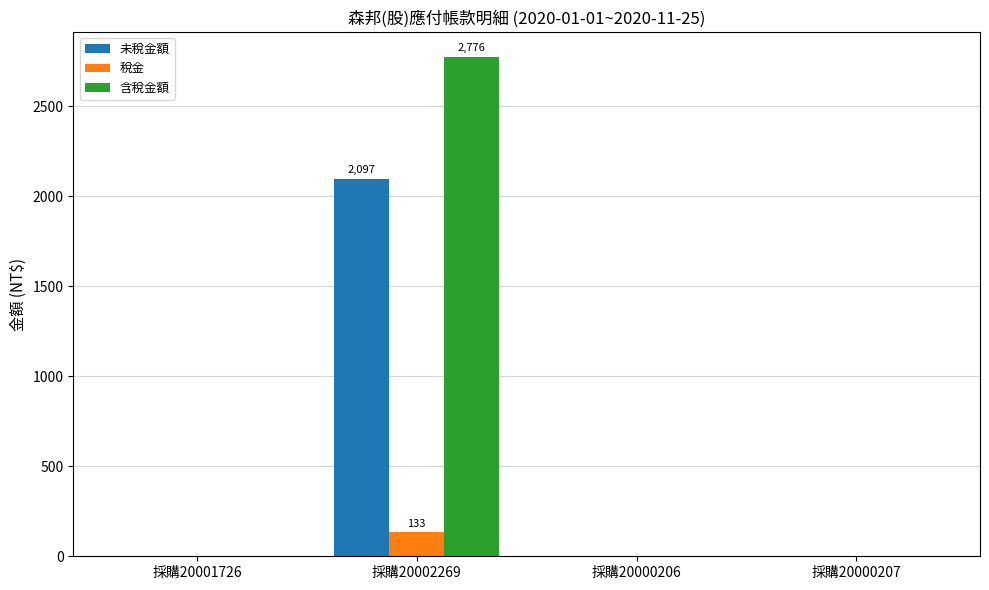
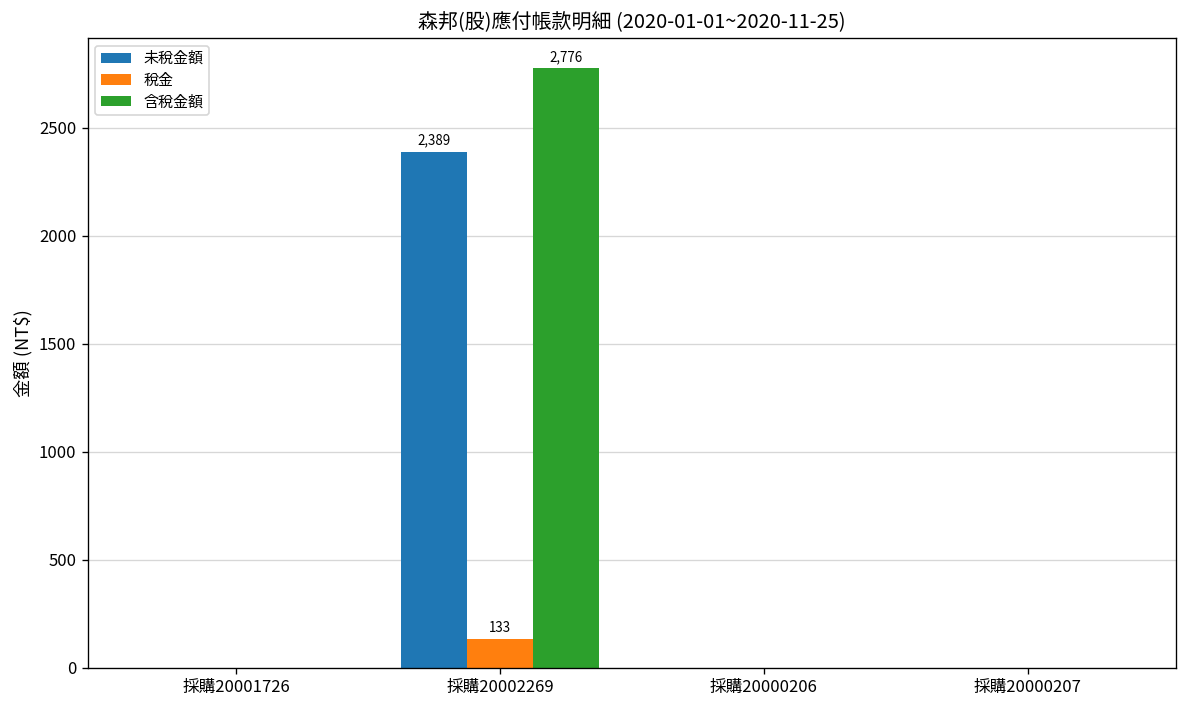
  {
    "未稅金額": {
-     "採購20002269": "2,097"
+     "採購20002269": "2,389"
    },
    "稅金": {
      "採購20002269": "133"
    },
    "含稅金額": {
      "採購20002269": "2,776"
    }
  }
